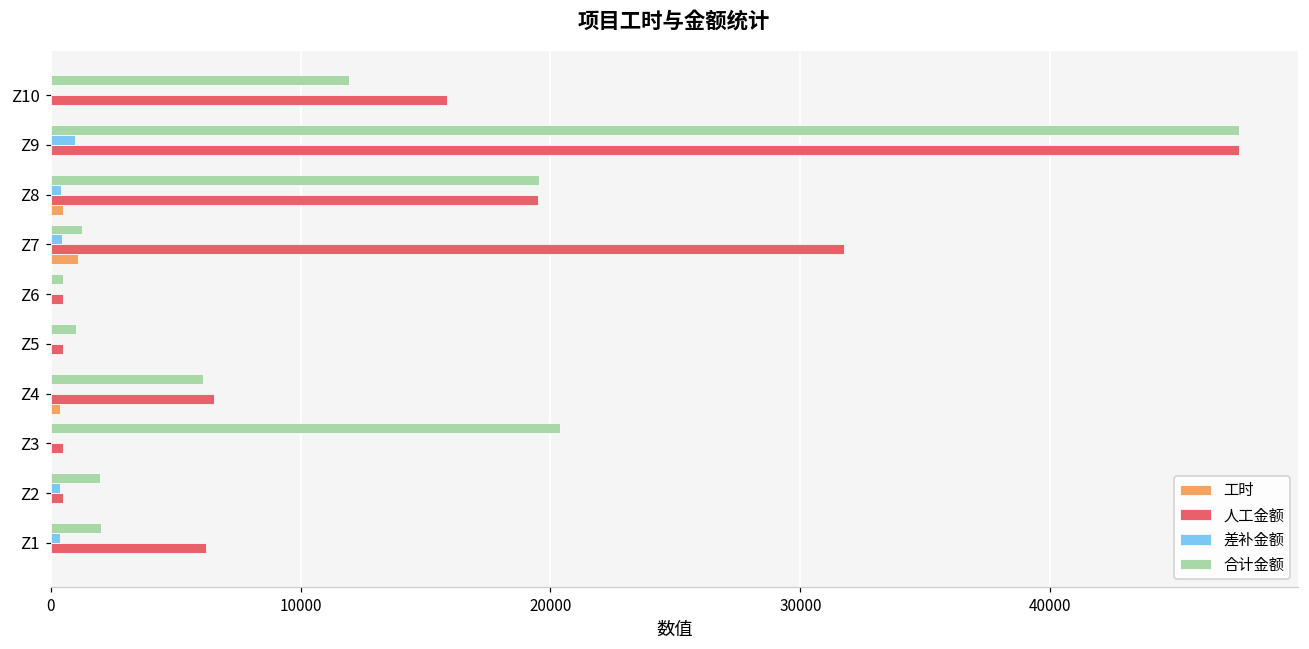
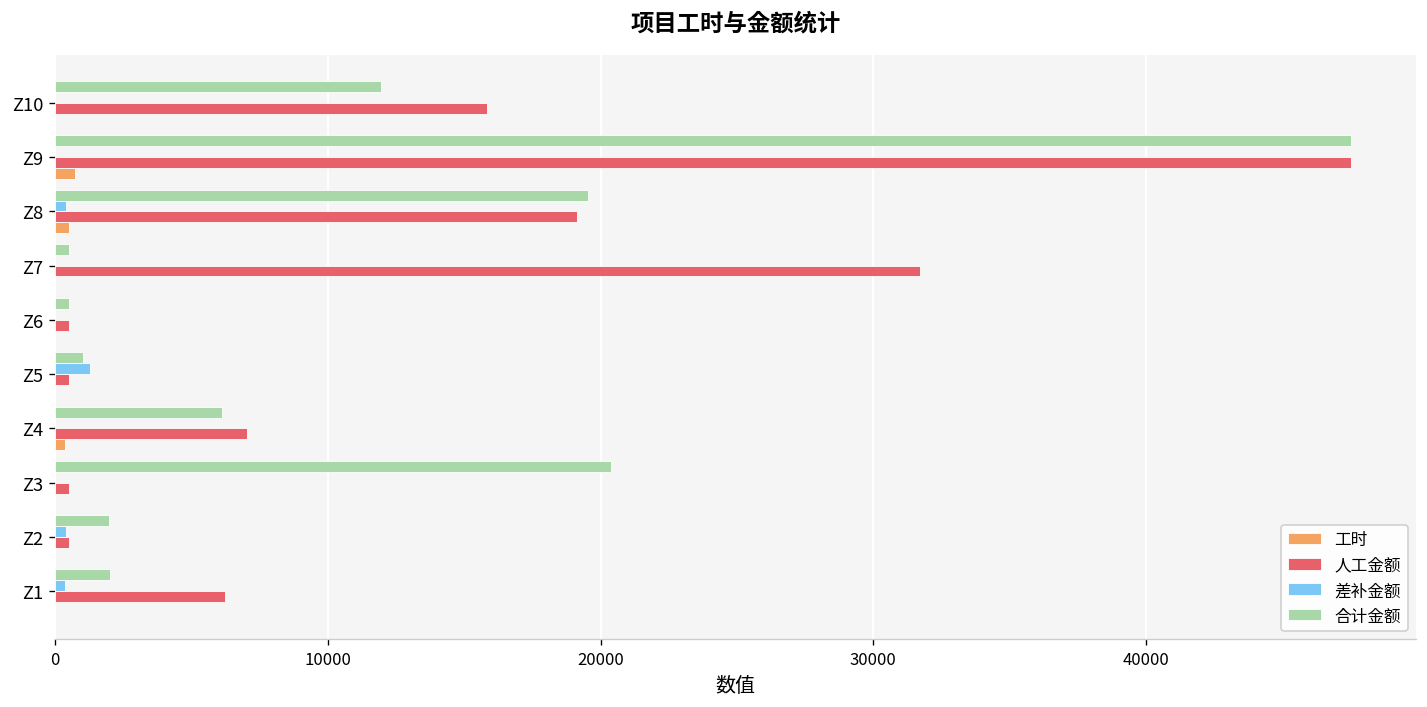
  {
    "工时": {
-     "Z9": 0,
+     "Z9": 700,
      "Z8": 500,
-     "Z7": 1100,
+     "Z7": 0,
      "Z4": 400
    },
    "人工金额": {
      "Z10": 15800,
      "Z9": 47500,
-     "Z8": 19500,
+     "Z8": 19100,
      "Z7": 31700,
      "Z6": 500,
      "Z5": 500,
-     "Z4": 6500,
+     "Z4": 7000,
      "Z3": 500,
      "Z2": 500,
      "Z1": 6200
    },
    "差补金额": {
      "Z10": 0,
-     "Z9": 1000,
+     "Z9": 0,
      "Z8": 400,
-     "Z7": 400,
+     "Z7": 0,
      "Z6": 0,
-     "Z5": 0,
+     "Z5": 1300,
      "Z4": 0,
      "Z3": 0,
      "Z2": 400,
      "Z1": 400
    },
    "合计金额": {
      "Z10": 11900,
      "Z9": 47500,
      "Z8": 19500,
-     "Z7": 1200,
+     "Z7": 500,
      "Z6": 500,
      "Z5": 1000,
      "Z4": 6100,
      "Z3": 20400,
      "Z2": 2000,
      "Z1": 2000
    }
  }
